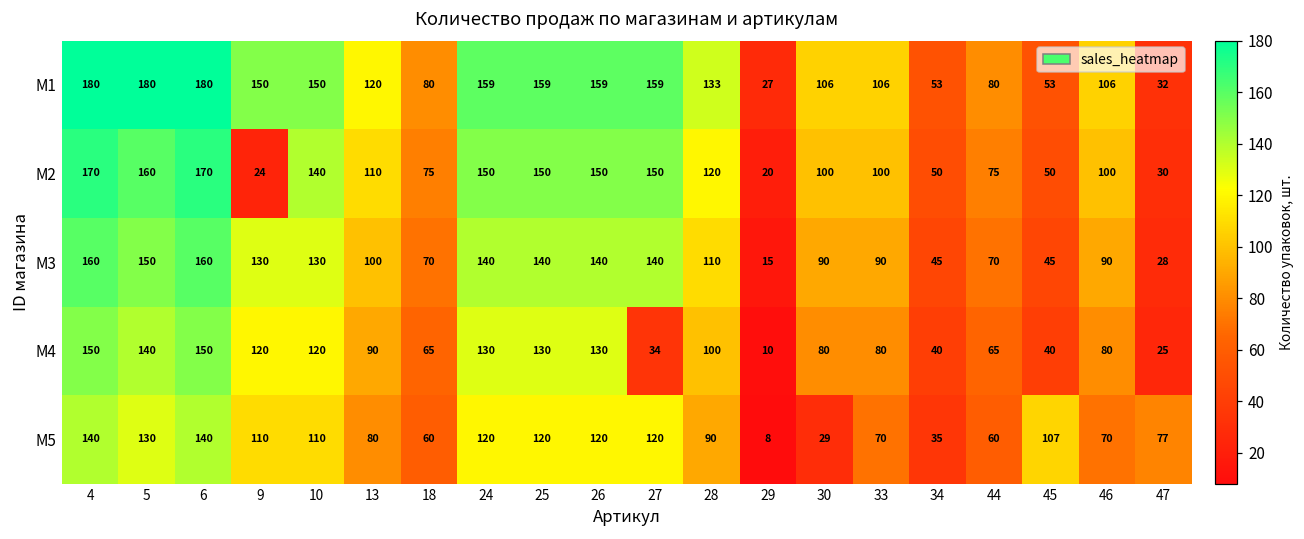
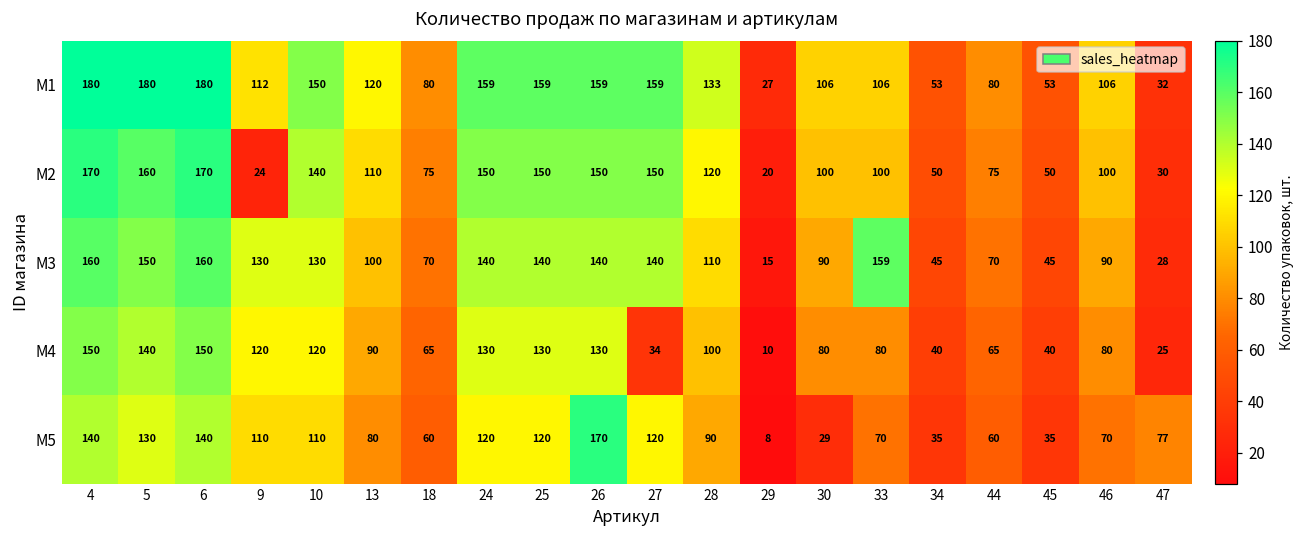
  {
    "M1": {
      "4": 180,
      "5": 180,
      "6": 180,
-     "9": 150,
+     "9": 112,
      "10": 150,
      "13": 120,
      "18": 80,
      "24": 159,
      "25": 159,
      "26": 159,
      "27": 159,
      "28": 133,
      "29": 27,
      "30": 106,
      "33": 106,
      "34": 53,
      "44": 80,
      "45": 53,
      "46": 106,
      "47": 32
    },
    "M2": {
      "4": 170,
      "5": 160,
      "6": 170,
      "9": 24,
      "10": 140,
      "13": 110,
      "18": 75,
      "24": 150,
      "25": 150,
      "26": 150,
      "27": 150,
      "28": 120,
      "29": 20,
      "30": 100,
      "33": 100,
      "34": 50,
      "44": 75,
      "45": 50,
      "46": 100,
      "47": 30
    },
    "M3": {
      "4": 160,
      "5": 150,
      "6": 160,
      "9": 130,
      "10": 130,
      "13": 100,
      "18": 70,
      "24": 140,
      "25": 140,
      "26": 140,
      "27": 140,
      "28": 110,
      "29": 15,
      "30": 90,
-     "33": 90,
+     "33": 159,
      "34": 45,
      "44": 70,
      "45": 45,
      "46": 90,
      "47": 28
    },
    "M4": {
      "4": 150,
      "5": 140,
      "6": 150,
      "9": 120,
      "10": 120,
      "13": 90,
      "18": 65,
      "24": 130,
      "25": 130,
      "26": 130,
      "27": 34,
      "28": 100,
      "29": 10,
      "30": 80,
      "33": 80,
      "34": 40,
      "44": 65,
      "45": 40,
      "46": 80,
      "47": 25
    },
    "M5": {
      "4": 140,
      "5": 130,
      "6": 140,
      "9": 110,
      "10": 110,
      "13": 80,
      "18": 60,
      "24": 120,
      "25": 120,
-     "26": 120,
+     "26": 170,
      "27": 120,
      "28": 90,
      "29": 8,
      "30": 29,
      "33": 70,
      "34": 35,
      "44": 60,
-     "45": 107,
+     "45": 35,
      "46": 70,
      "47": 77
    }
  }
